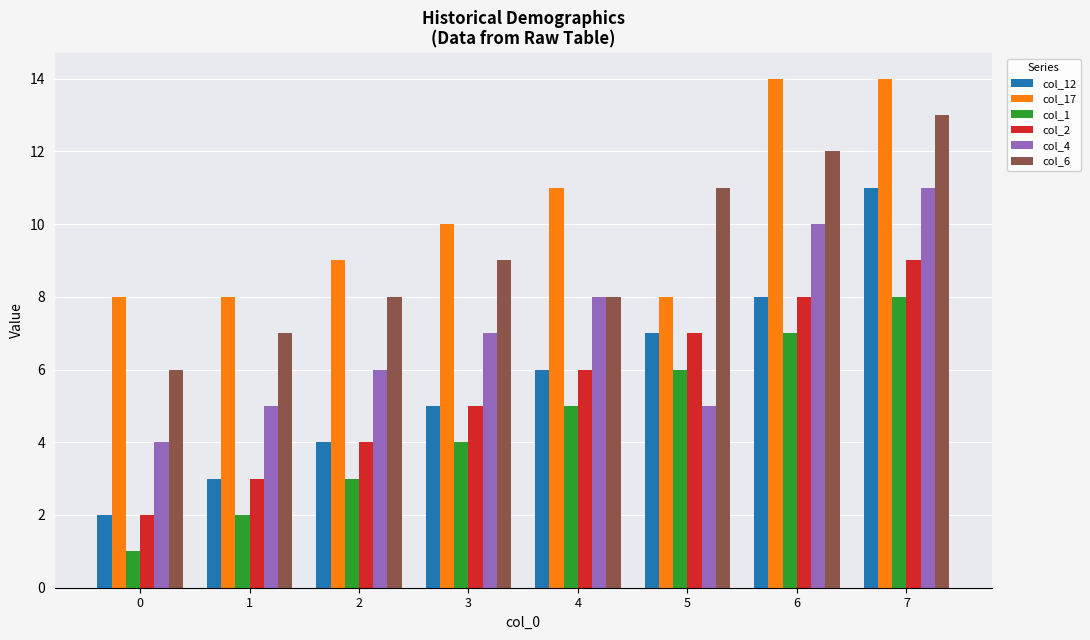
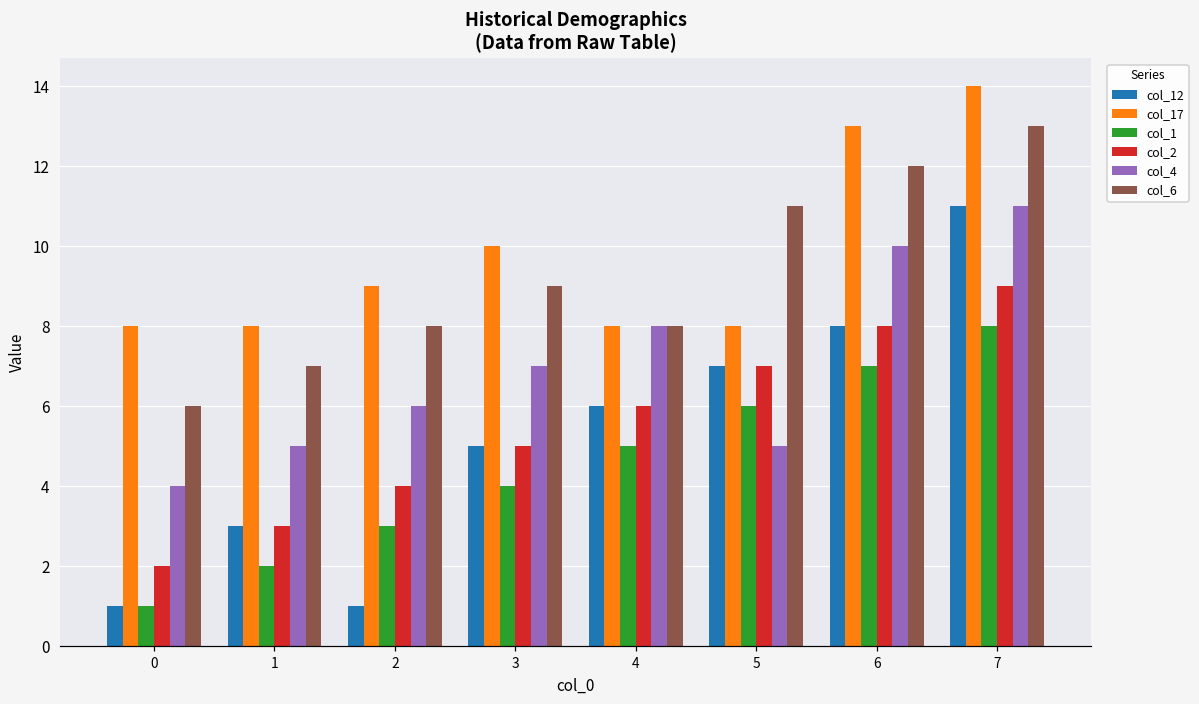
  {
    "col_12": {
-     "0": 2,
+     "0": 1,
      "1": 3,
-     "2": 4,
+     "2": 1,
      "3": 5,
      "4": 6,
      "5": 7,
      "6": 8,
      "7": 11
    },
    "col_17": {
      "0": 8,
      "1": 8,
      "2": 9,
      "3": 10,
-     "4": 11,
+     "4": 8,
      "5": 8,
-     "6": 14,
+     "6": 13,
      "7": 14
    },
    "col_1": {
      "0": 1,
      "1": 2,
      "2": 3,
      "3": 4,
      "4": 5,
      "5": 6,
      "6": 7,
      "7": 8
    },
    "col_2": {
      "0": 2,
      "1": 3,
      "2": 4,
      "3": 5,
      "4": 6,
      "5": 7,
      "6": 8,
      "7": 9
    },
    "col_4": {
      "0": 4,
      "1": 5,
      "2": 6,
      "3": 7,
      "4": 8,
      "5": 5,
      "6": 10,
      "7": 11
    },
    "col_6": {
      "0": 6,
      "1": 7,
      "2": 8,
      "3": 9,
      "4": 8,
      "5": 11,
      "6": 12,
      "7": 13
    }
  }
